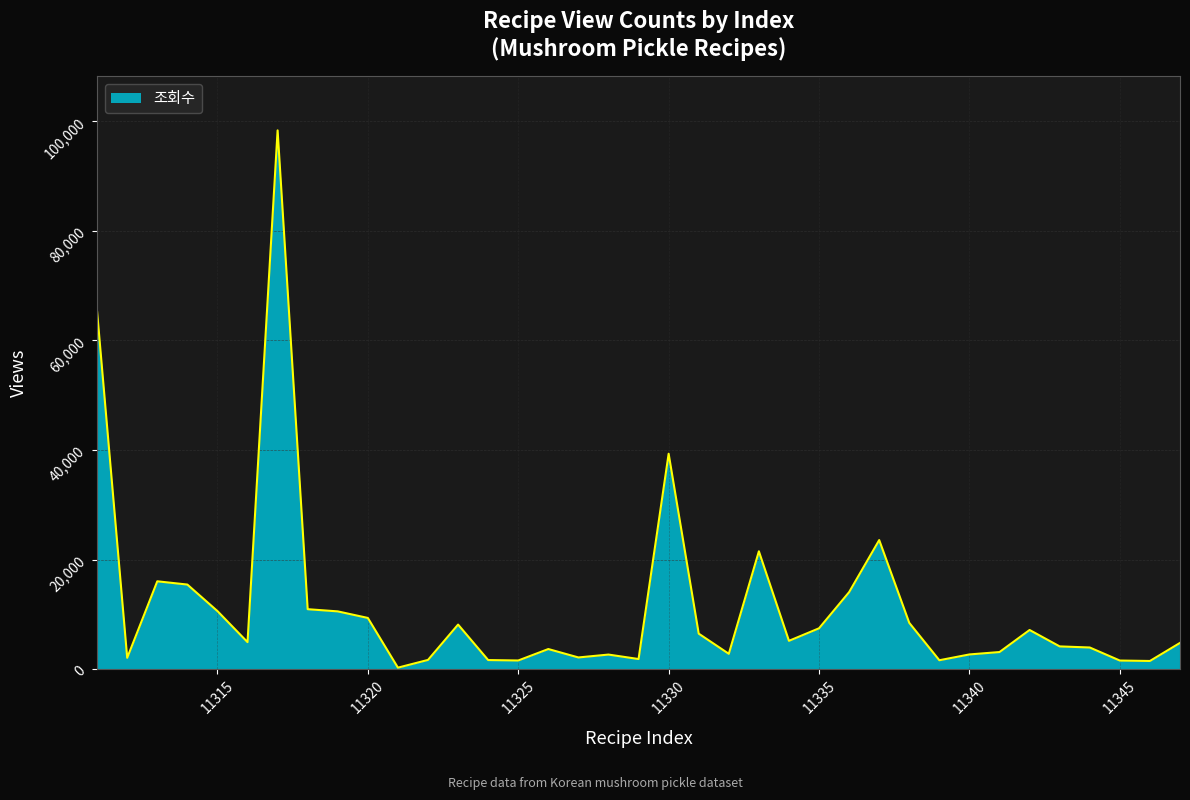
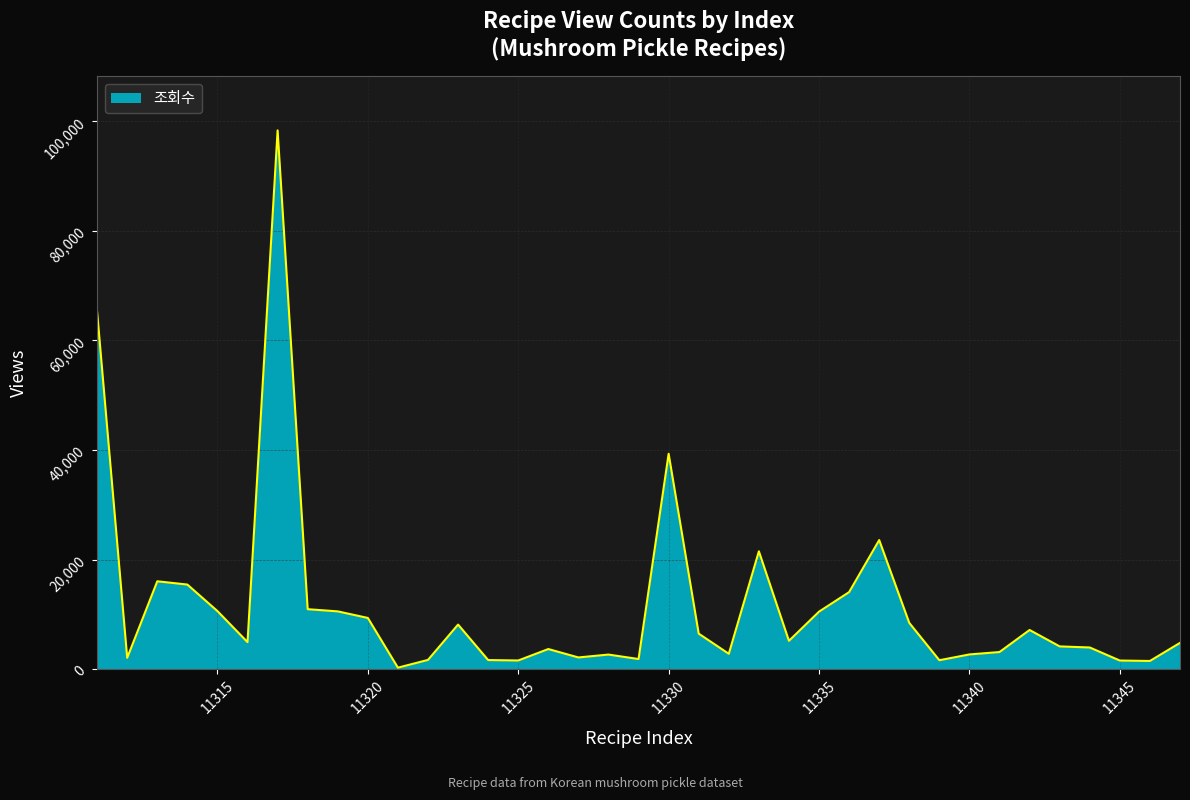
  {
    "11315": "11,000",
    "11320": "9,000",
    "11325": "2,000",
    "11330": "39,000",
-   "11335": "7,000",
+   "11335": "11,000",
    "11340": "3,000",
    "11345": "2,000"
  }
